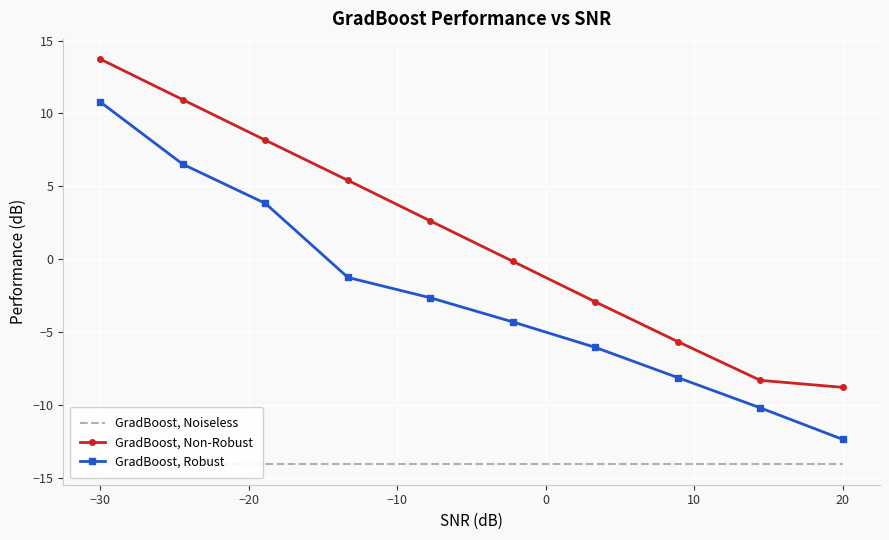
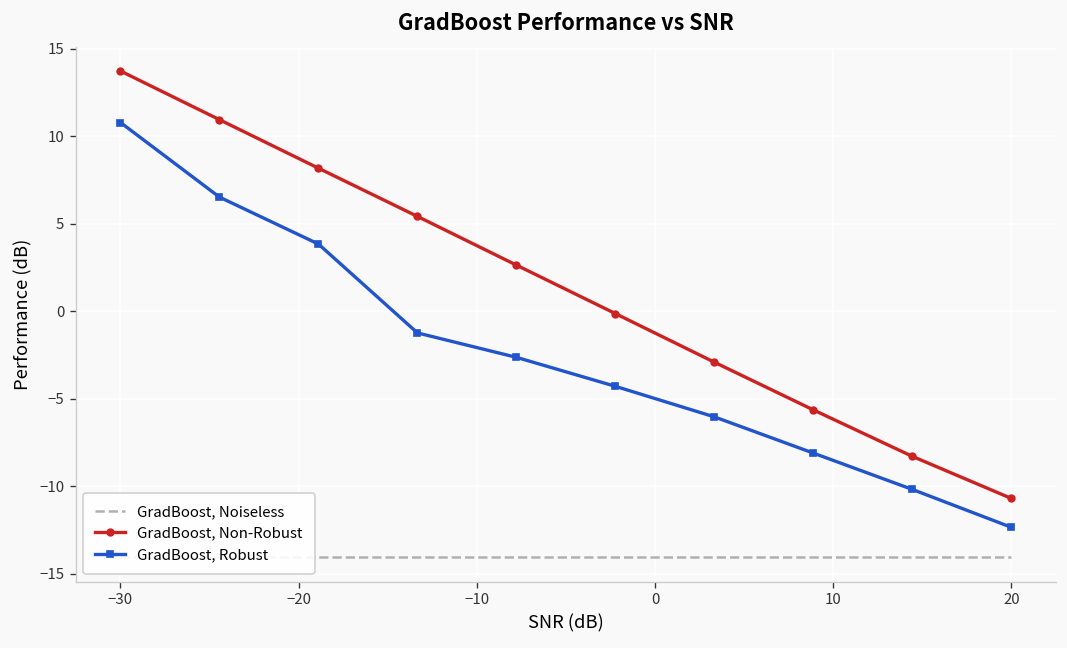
  {
    "GradBoost, Noiseless": {
      "20": -14.1
    },
    "GradBoost, Non-Robust": {
      "−30": 13.7,
-     "20": -8.8
+     "20": -10.7
    },
    "GradBoost, Robust": {
      "−30": 10.8,
      "20": -12.3
    }
  }
